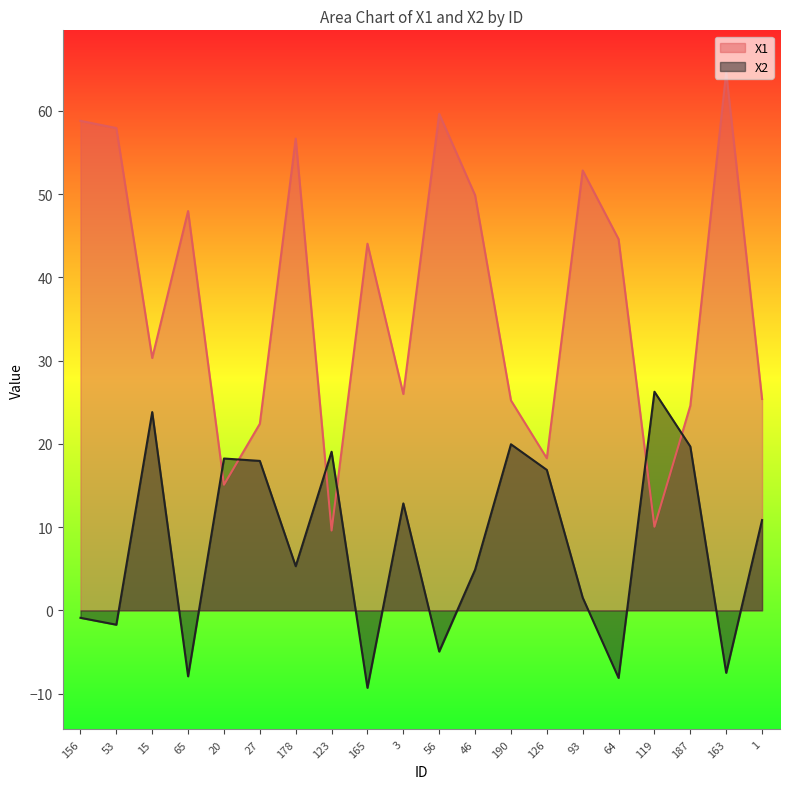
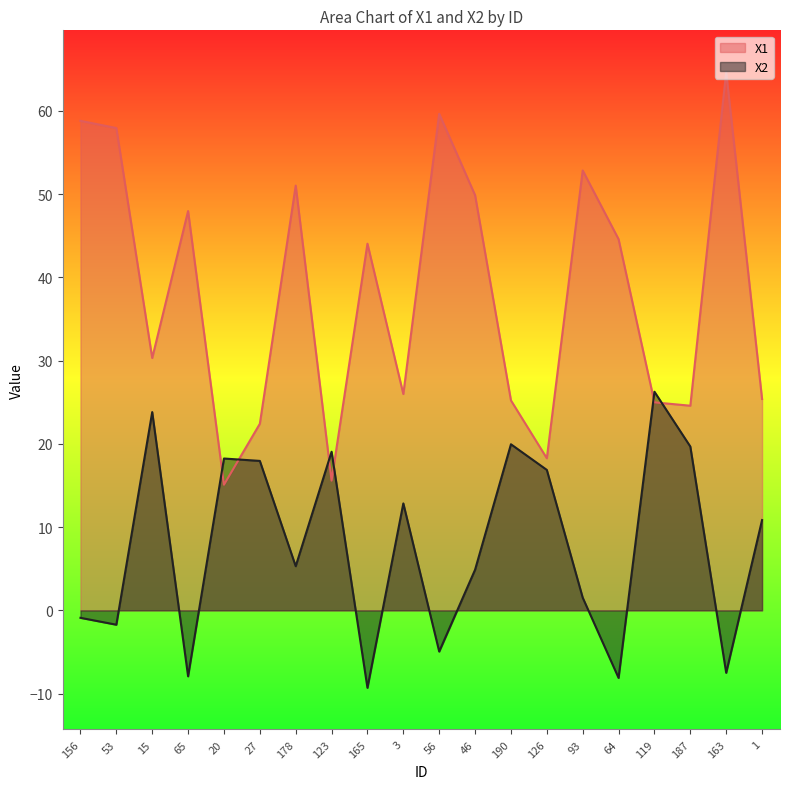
  {
    "X1": {
      "156": 59,
      "53": 58,
      "15": 30,
      "65": 48,
      "20": 15,
      "27": 22,
-     "178": 57,
-     "123": 10,
+     "178": 51,
+     "123": 16,
      "165": 44,
      "3": 26,
      "56": 60,
      "46": 50,
      "190": 25,
      "126": 18,
      "93": 53,
      "64": 45,
-     "119": 10,
+     "119": 25,
      "187": 25,
      "1": 25
    }
  }
